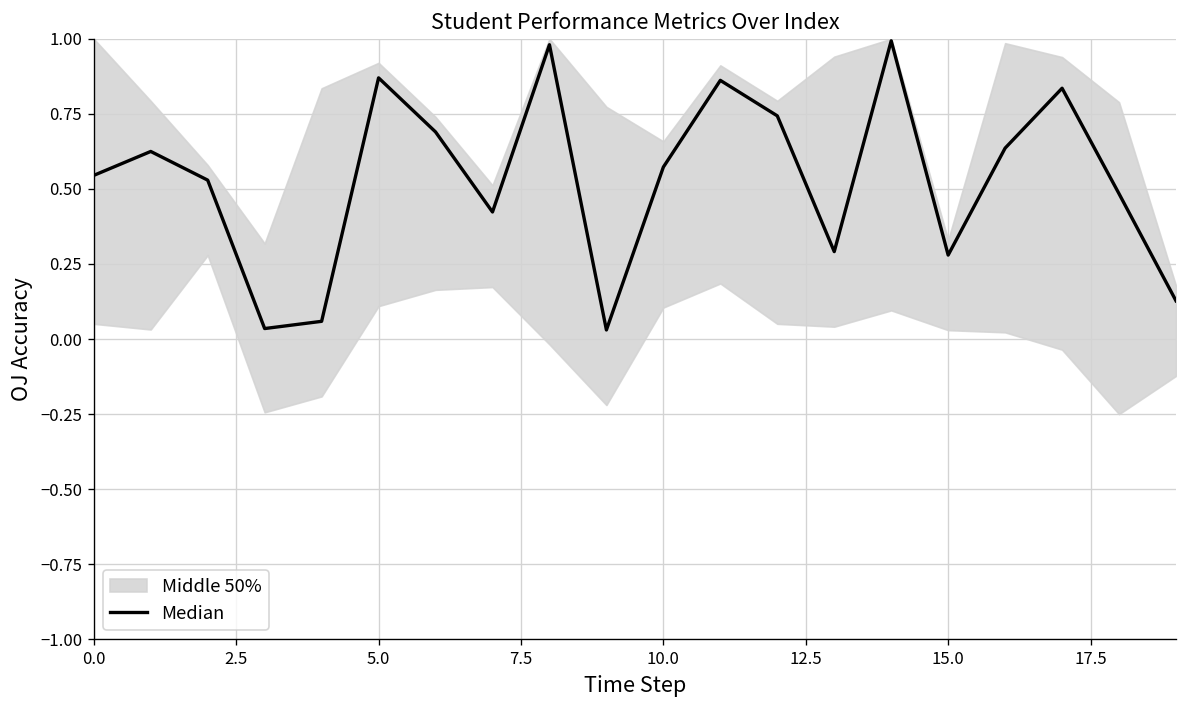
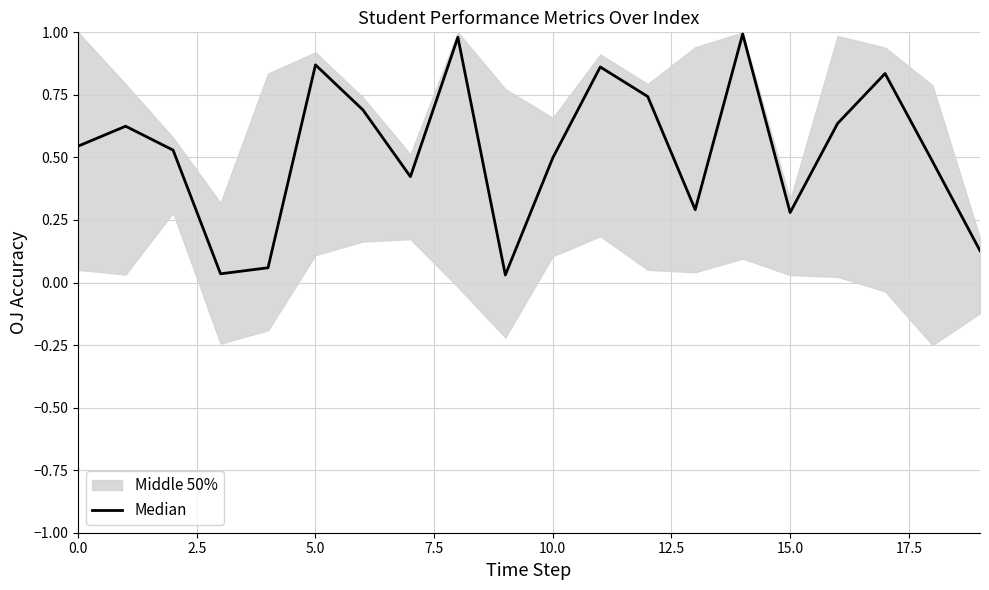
  {
    "Median": {
      "0.0": 0.55,
      "5.0": 0.87,
-     "10.0": 0.57,
+     "10.0": 0.50,
      "15.0": 0.28
    }
  }
